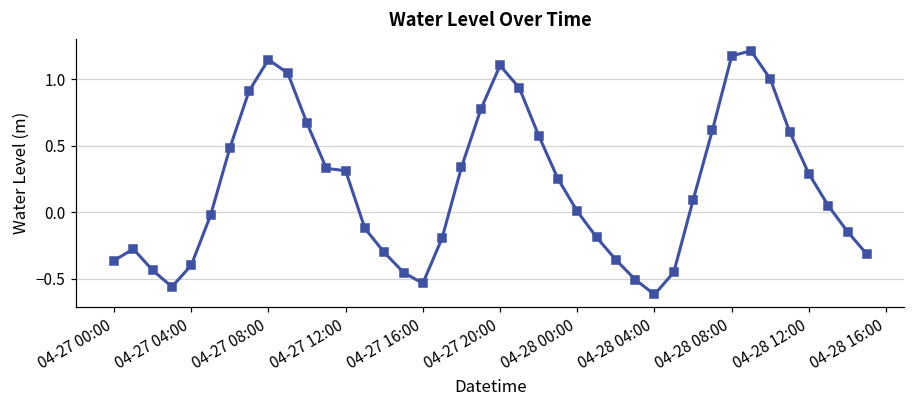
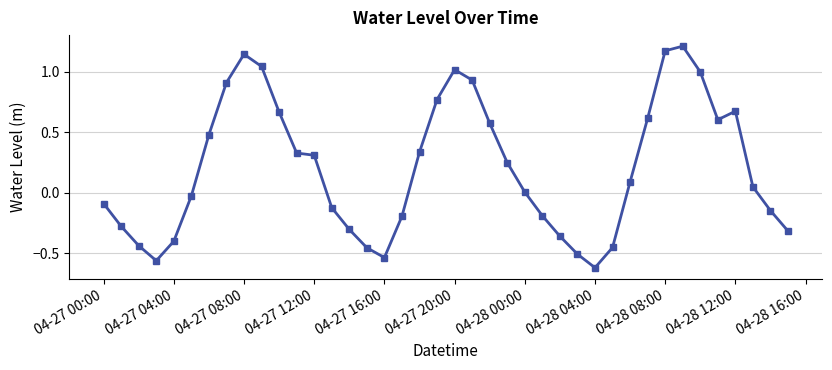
  {
-   "04-27 00:00": -0.36,
+   "04-27 00:00": -0.09,
    "04-27 04:00": -0.40,
    "04-27 08:00": 1.15,
    "04-27 12:00": 0.31,
    "04-27 16:00": -0.53,
-   "04-27 20:00": 1.10,
+   "04-27 20:00": 1.02,
    "04-28 00:00": 0.01,
    "04-28 04:00": -0.62,
    "04-28 08:00": 1.17,
-   "04-28 12:00": 0.29
+   "04-28 12:00": 0.68
  }
